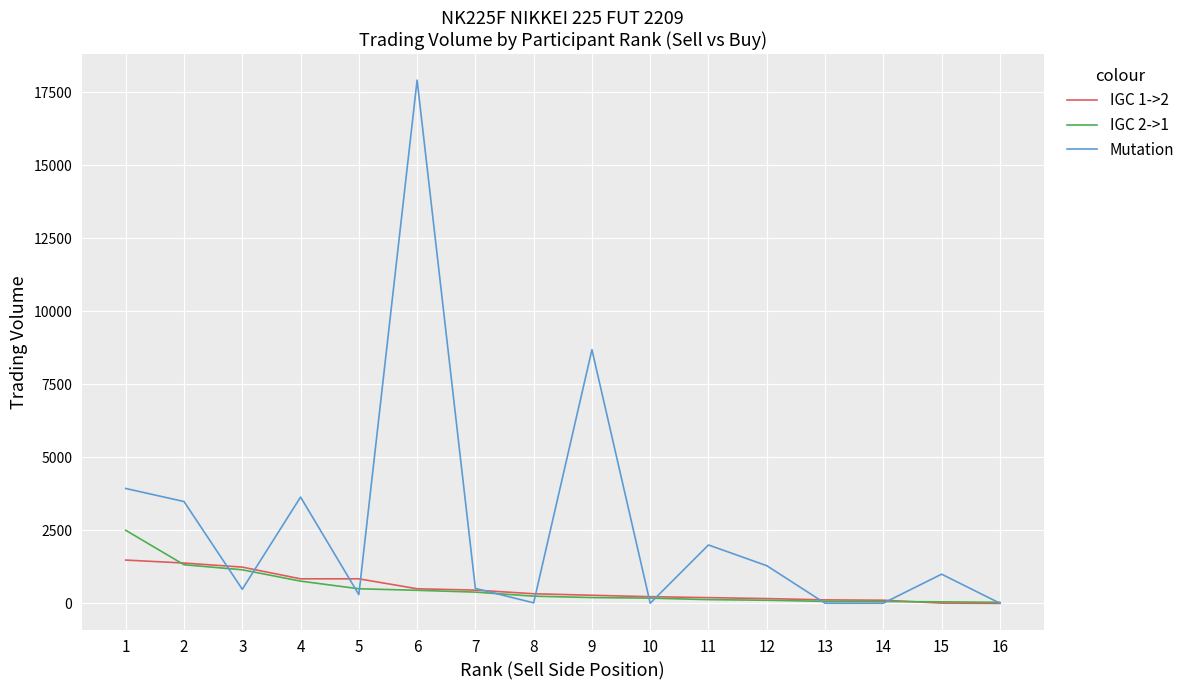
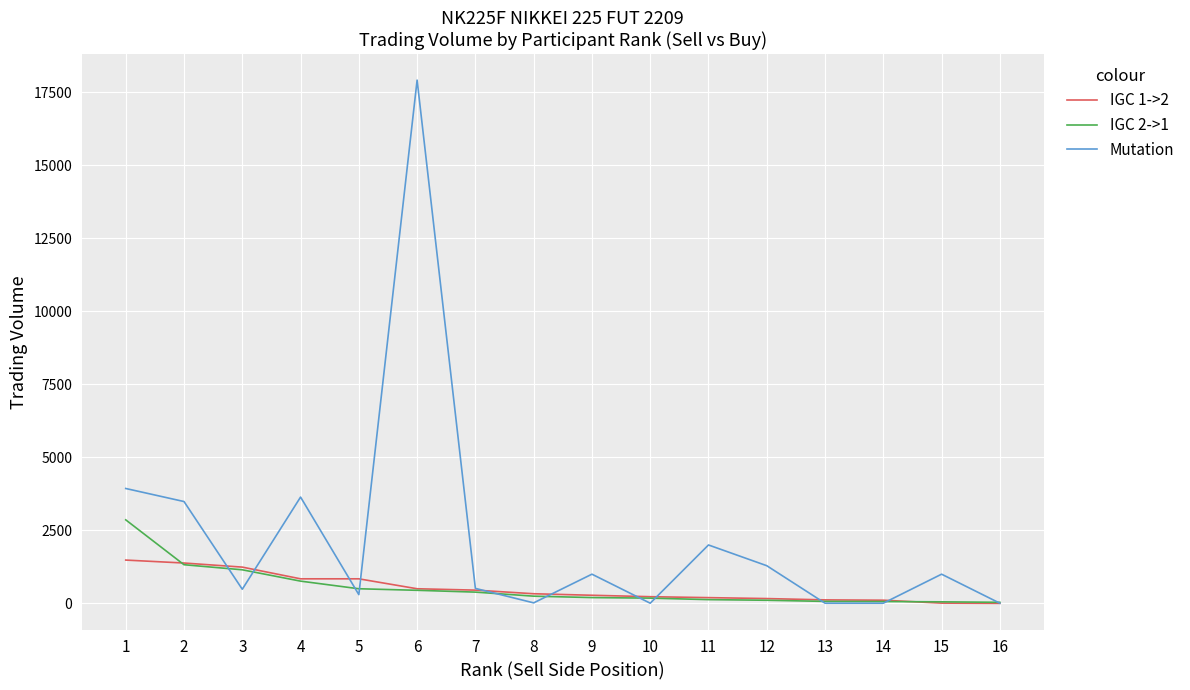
  {
    "IGC 1->2": {
      "1": 1500,
      "3": 1200,
      "5": 800
    },
    "IGC 2->1": {
-     "1": 2500,
+     "1": 2900,
      "3": 1200,
      "5": 500
    },
    "Mutation": {
      "1": 3900,
      "2": 3500,
      "3": 500,
      "4": 3600,
      "5": 300,
      "6": 17900,
      "8": 0,
-     "9": 8700,
+     "9": 1000,
      "10": 0,
      "11": 2000,
      "12": 1300,
      "15": 1000
    }
  }
